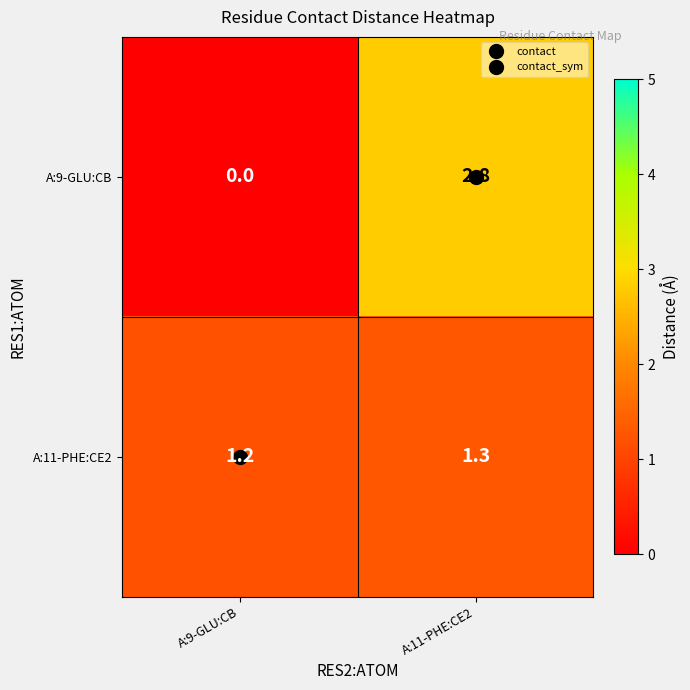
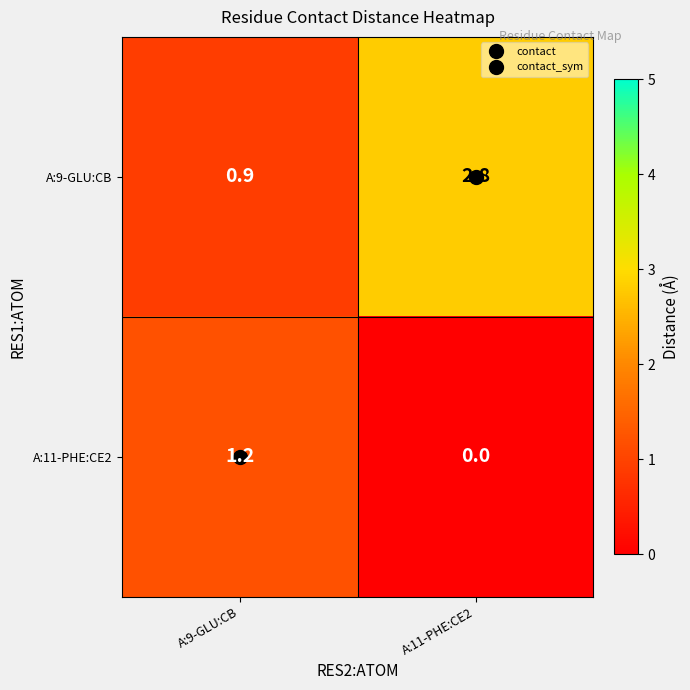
  {
    "A:9-GLU:CB": {
-     "A:9-GLU:CB": 0.0
+     "A:9-GLU:CB": 0.9
    },
    "A:11-PHE:CE2": {
-     "A:11-PHE:CE2": 1.3
+     "A:11-PHE:CE2": 0.0
    }
  }
